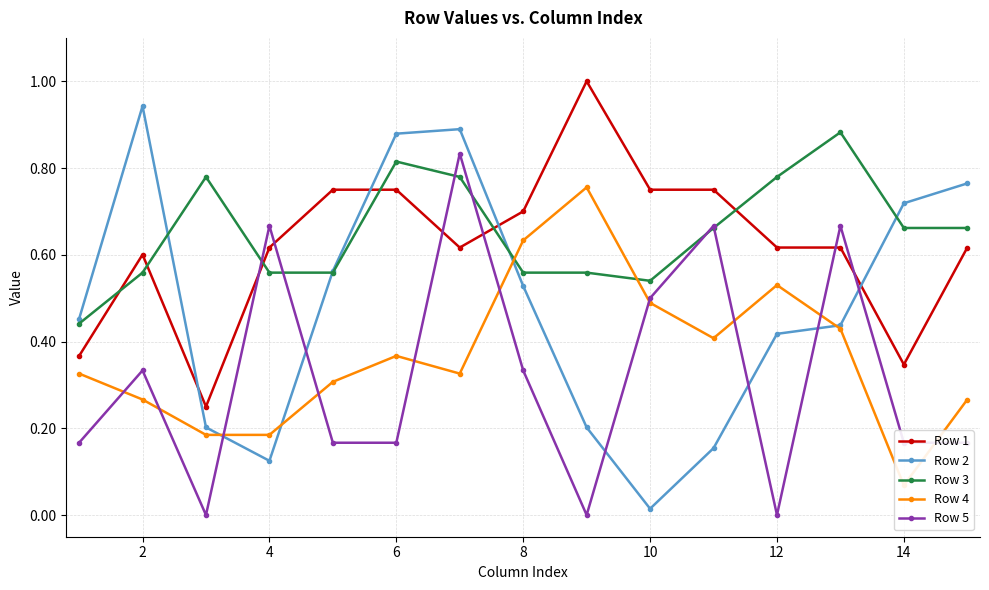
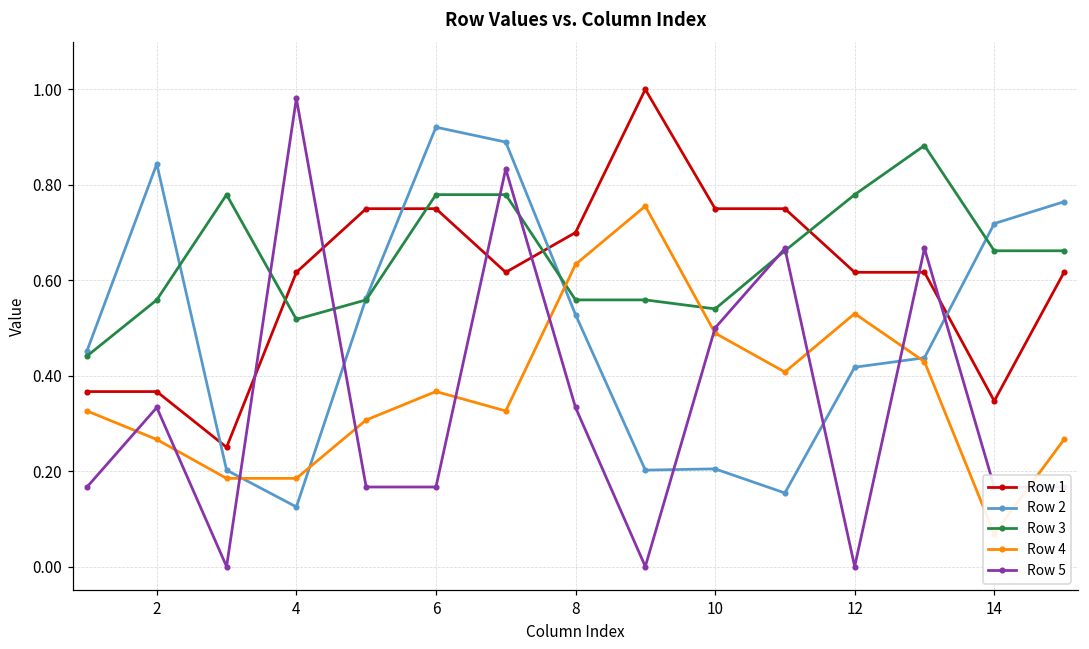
  {
    "Row 1": {
-     "2": 0.60,
+     "2": 0.37,
      "4": 0.62,
      "6": 0.75,
      "8": 0.70,
      "10": 0.75,
      "12": 0.62,
      "14": 0.35
    },
    "Row 2": {
-     "2": 0.94,
+     "2": 0.84,
      "4": 0.13,
-     "6": 0.88,
+     "6": 0.92,
      "8": 0.53,
-     "10": 0.01,
+     "10": 0.20,
      "12": 0.42,
      "14": 0.72
    },
    "Row 3": {
      "2": 0.56,
-     "4": 0.56,
-     "6": 0.81,
+     "4": 0.52,
+     "6": 0.78,
      "8": 0.56,
      "10": 0.54,
      "12": 0.78,
      "14": 0.66
    },
    "Row 4": {
      "2": 0.27,
      "4": 0.18,
      "6": 0.37,
      "8": 0.63,
      "10": 0.49,
      "12": 0.53
    },
    "Row 5": {
      "2": 0.33,
-     "4": 0.67,
+     "4": 0.98,
      "6": 0.17,
      "8": 0.33,
      "10": 0.50,
      "12": 0.00
    }
  }
